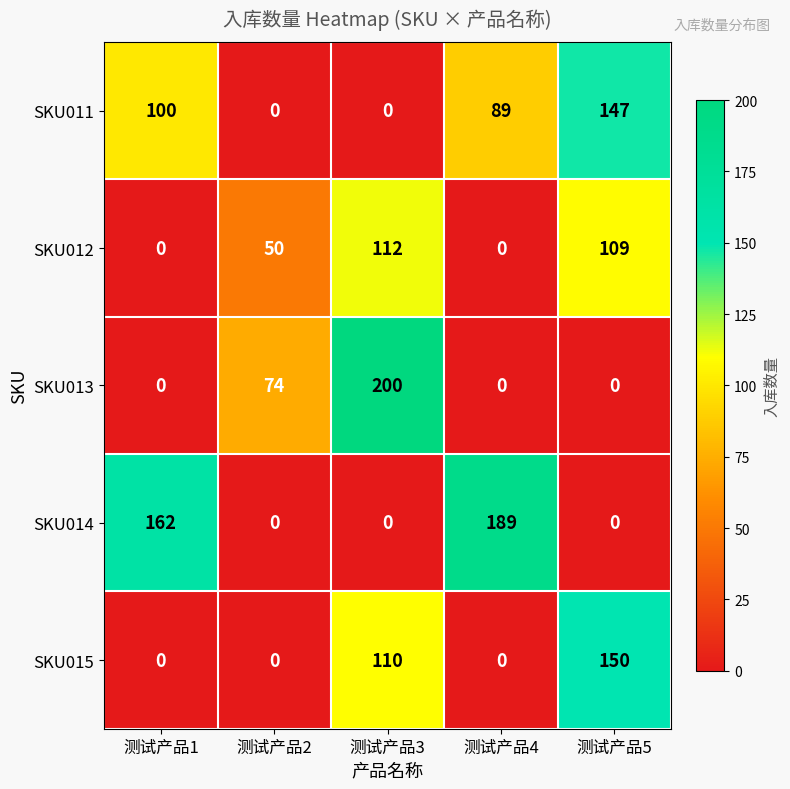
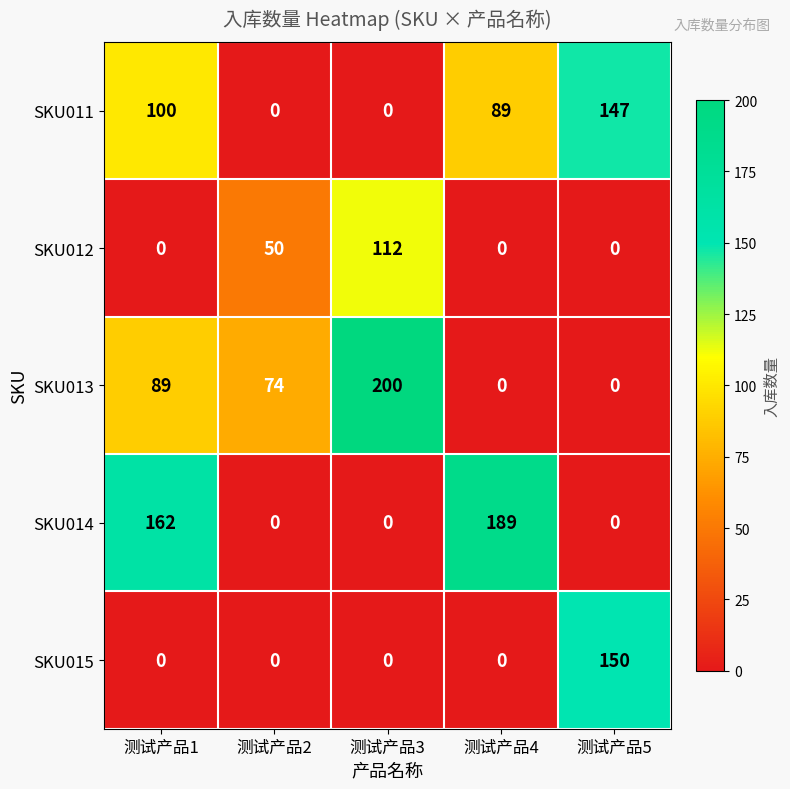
  {
    "SKU011": {
      "测试产品1": 100,
      "测试产品2": 0,
      "测试产品3": 0,
      "测试产品4": 89,
      "测试产品5": 147
    },
    "SKU012": {
      "测试产品1": 0,
      "测试产品2": 50,
      "测试产品3": 112,
      "测试产品4": 0,
-     "测试产品5": 109
+     "测试产品5": 0
    },
    "SKU013": {
-     "测试产品1": 0,
+     "测试产品1": 89,
      "测试产品2": 74,
      "测试产品3": 200,
      "测试产品4": 0,
      "测试产品5": 0
    },
    "SKU014": {
      "测试产品1": 162,
      "测试产品2": 0,
      "测试产品3": 0,
      "测试产品4": 189,
      "测试产品5": 0
    },
    "SKU015": {
      "测试产品1": 0,
      "测试产品2": 0,
-     "测试产品3": 110,
+     "测试产品3": 0,
      "测试产品4": 0,
      "测试产品5": 150
    }
  }
